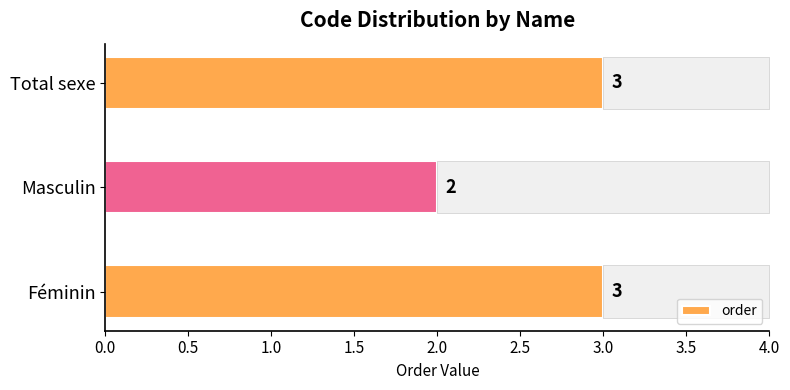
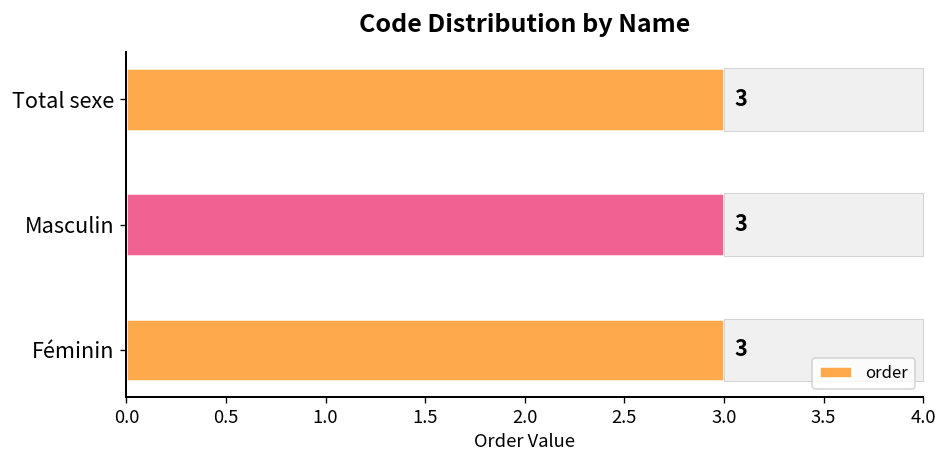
  {
    "Total sexe": 3,
-   "Masculin": 2,
+   "Masculin": 3,
    "Féminin": 3
  }
